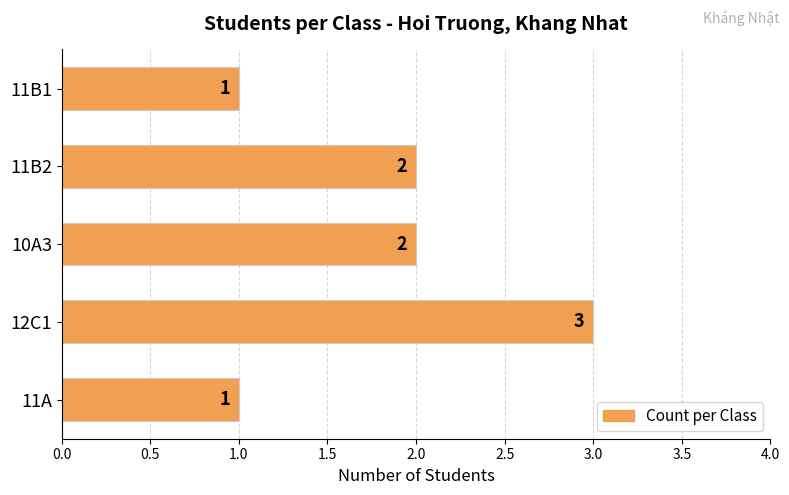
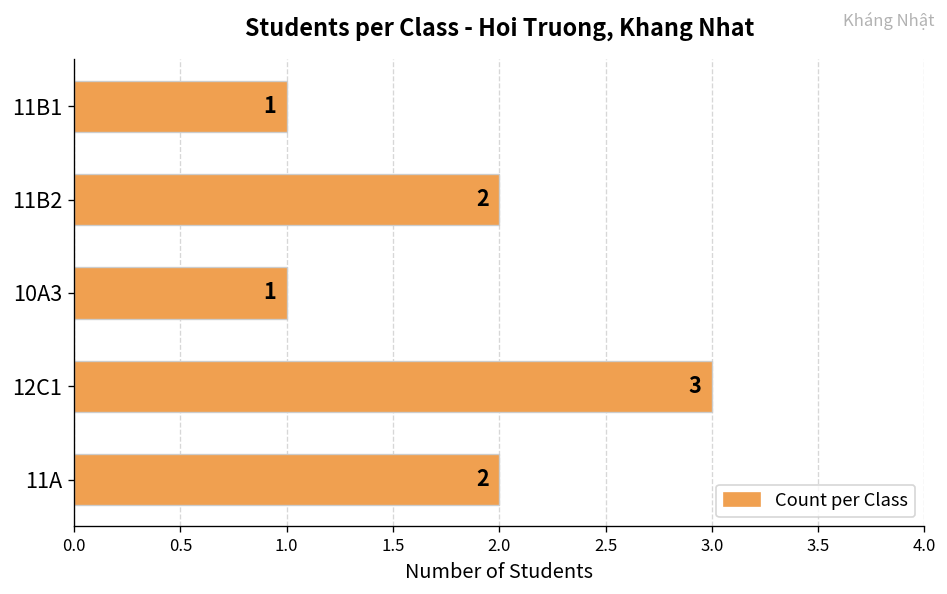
  {
    "11B1": 1,
    "11B2": 2,
-   "10A3": 2,
+   "10A3": 1,
    "12C1": 3,
-   "11A": 1
+   "11A": 2
  }
